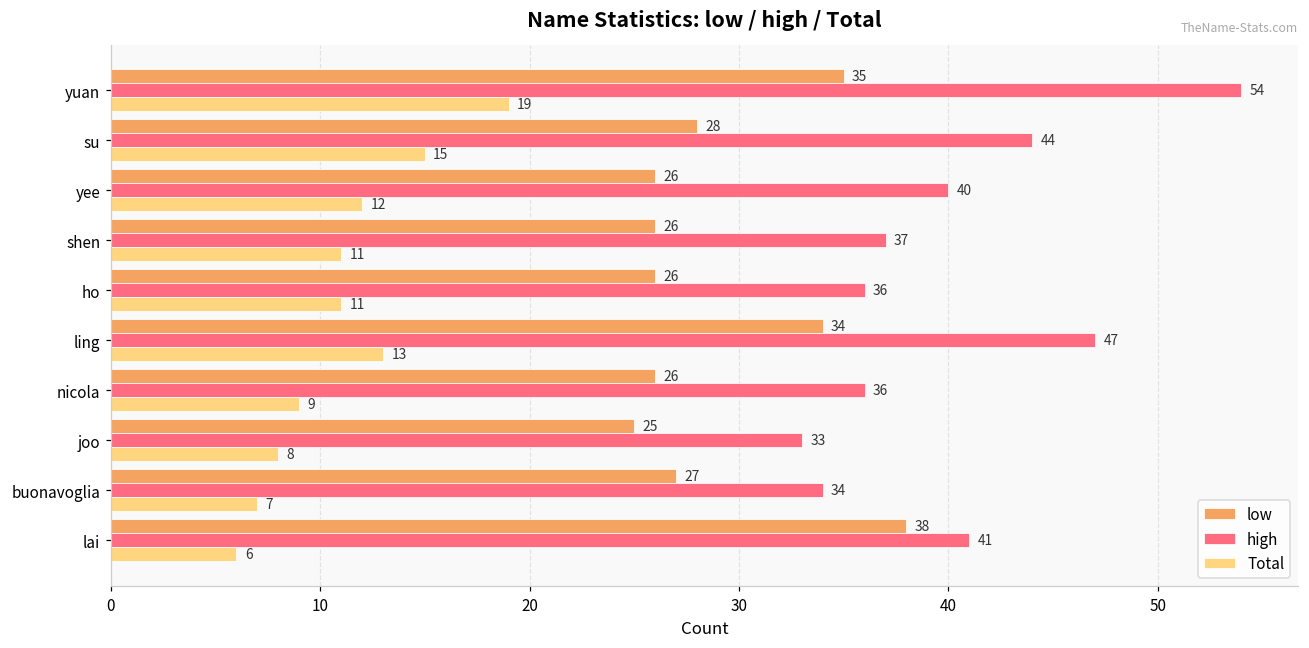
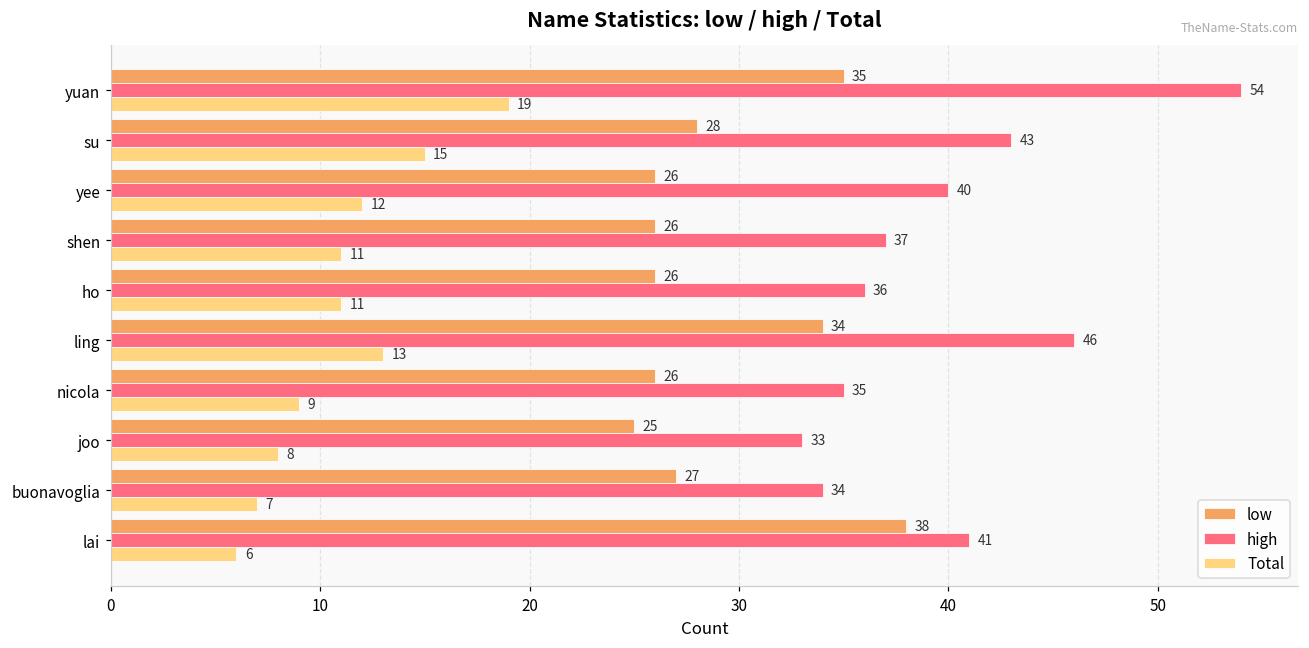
  {
    "high": {
      "yuan": 54,
-     "su": 44,
+     "su": 43,
      "yee": 40,
      "shen": 37,
      "ho": 36,
-     "ling": 47,
-     "nicola": 36,
+     "ling": 46,
+     "nicola": 35,
      "joo": 33,
      "buonavoglia": 34,
      "lai": 41
    }
  }
